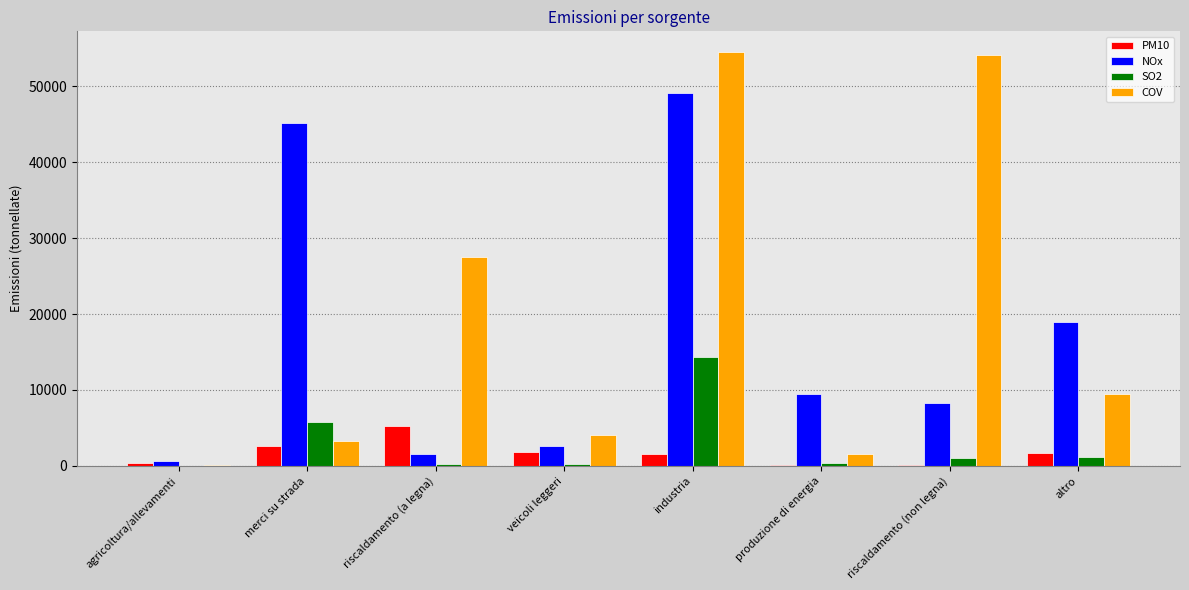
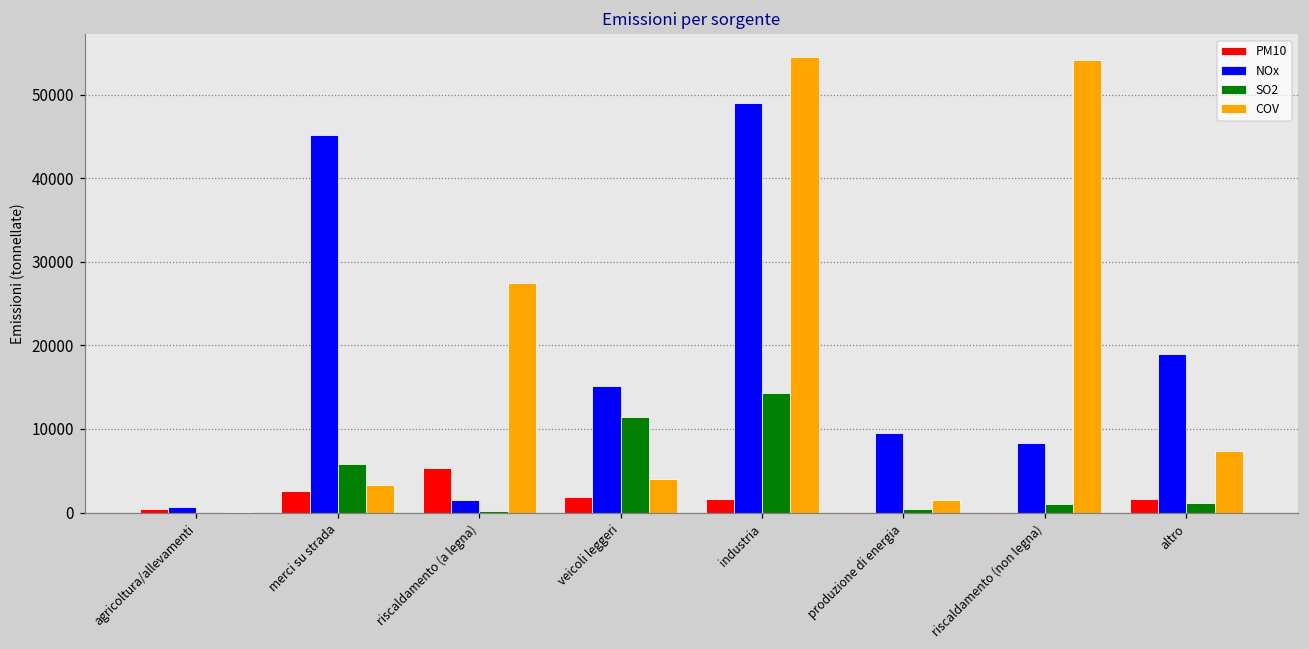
  {
    "PM10": {
      "agricoltura/allevamenti": 0,
      "merci su strada": 3000,
      "riscaldamento (a legna)": 5000,
      "veicoli leggeri": 2000,
      "industria": 2000,
      "altro": 2000
    },
    "NOx": {
      "agricoltura/allevamenti": 1000,
      "merci su strada": 45000,
      "riscaldamento (a legna)": 2000,
-     "veicoli leggeri": 3000,
+     "veicoli leggeri": 15000,
      "industria": 49000,
      "produzione di energia": 9000,
      "riscaldamento (non legna)": 8000,
      "altro": 19000
    },
    "SO2": {
      "agricoltura/allevamenti": 0,
      "merci su strada": 6000,
-     "veicoli leggeri": 0,
+     "veicoli leggeri": 11000,
      "industria": 14000,
      "produzione di energia": 0,
      "riscaldamento (non legna)": 1000,
      "altro": 1000
    },
    "COV": {
      "merci su strada": 3000,
      "riscaldamento (a legna)": 27000,
      "veicoli leggeri": 4000,
      "industria": 54000,
      "produzione di energia": 2000,
      "riscaldamento (non legna)": 54000,
-     "altro": 9000
+     "altro": 7000
    }
  }
